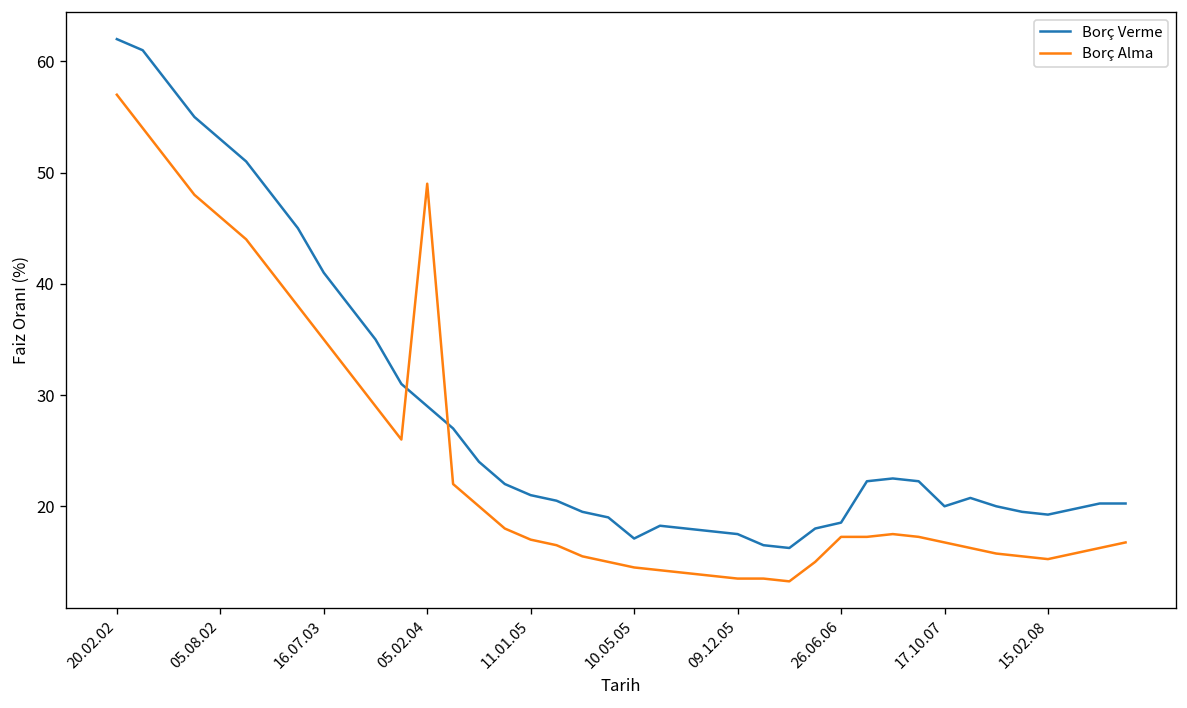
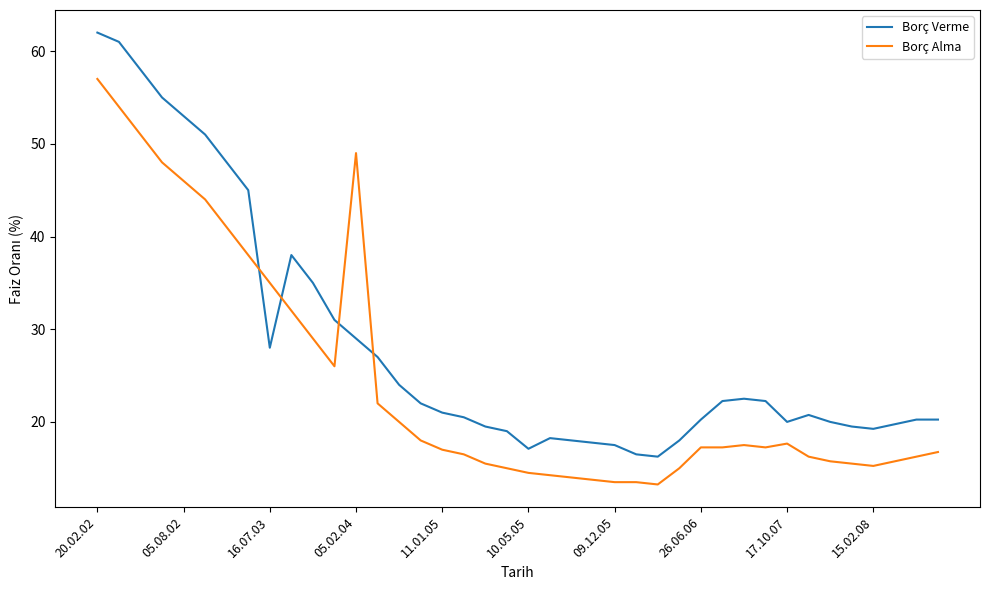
  {
    "Borç Verme": {
      "20.02.02": 62,
      "05.08.02": 53,
-     "16.07.03": 41,
+     "16.07.03": 28,
      "05.02.04": 29,
      "11.01.05": 21,
      "10.05.05": 17,
      "09.12.05": 18,
-     "26.06.06": 19,
+     "26.06.06": 20,
      "17.10.07": 20,
      "15.02.08": 19
    },
    "Borç Alma": {
      "20.02.02": 57,
      "05.08.02": 46,
      "16.07.03": 35,
      "05.02.04": 49,
      "11.01.05": 17,
      "10.05.05": 15,
      "09.12.05": 14,
      "26.06.06": 17,
-     "17.10.07": 17,
+     "17.10.07": 18,
      "15.02.08": 15
    }
  }
